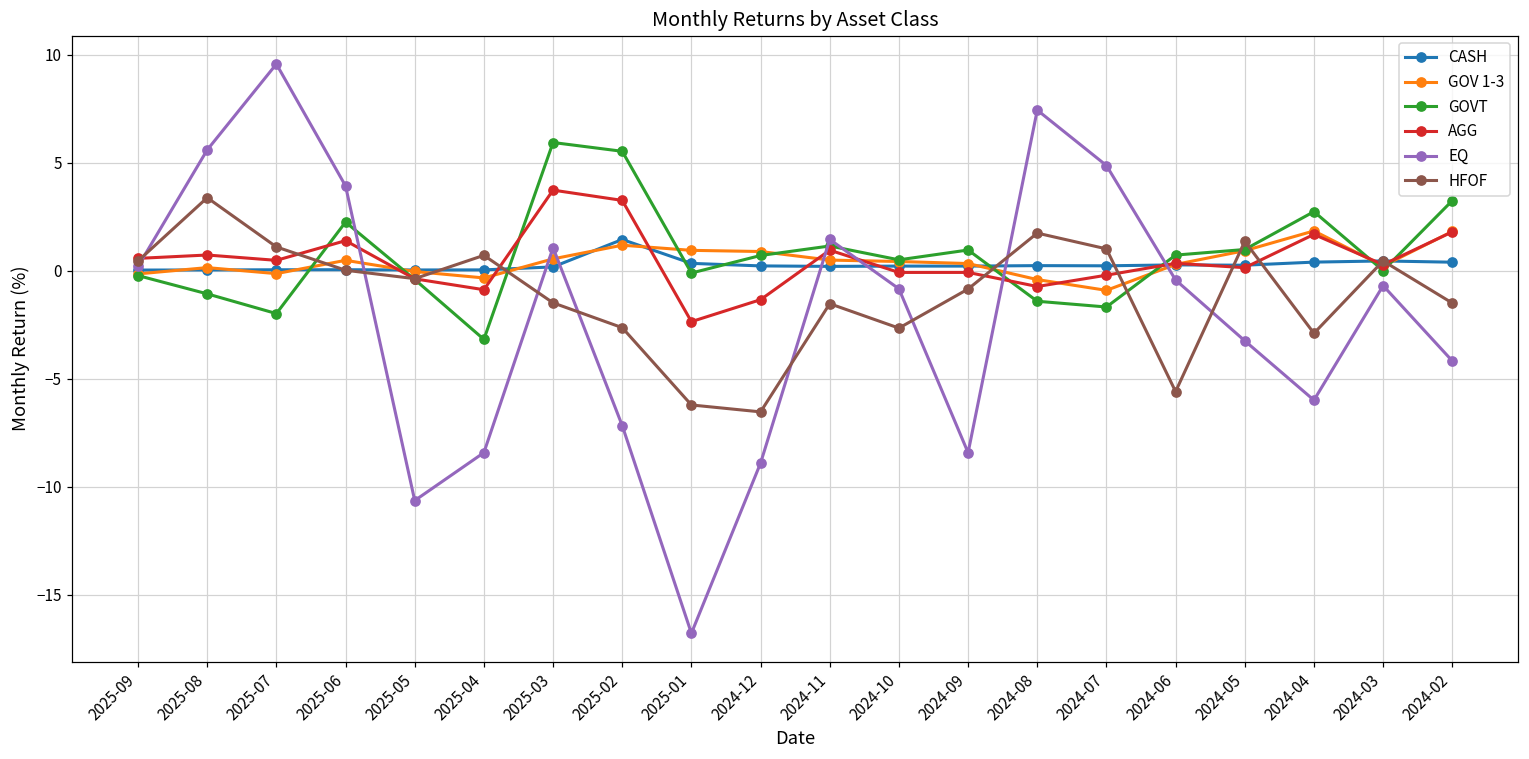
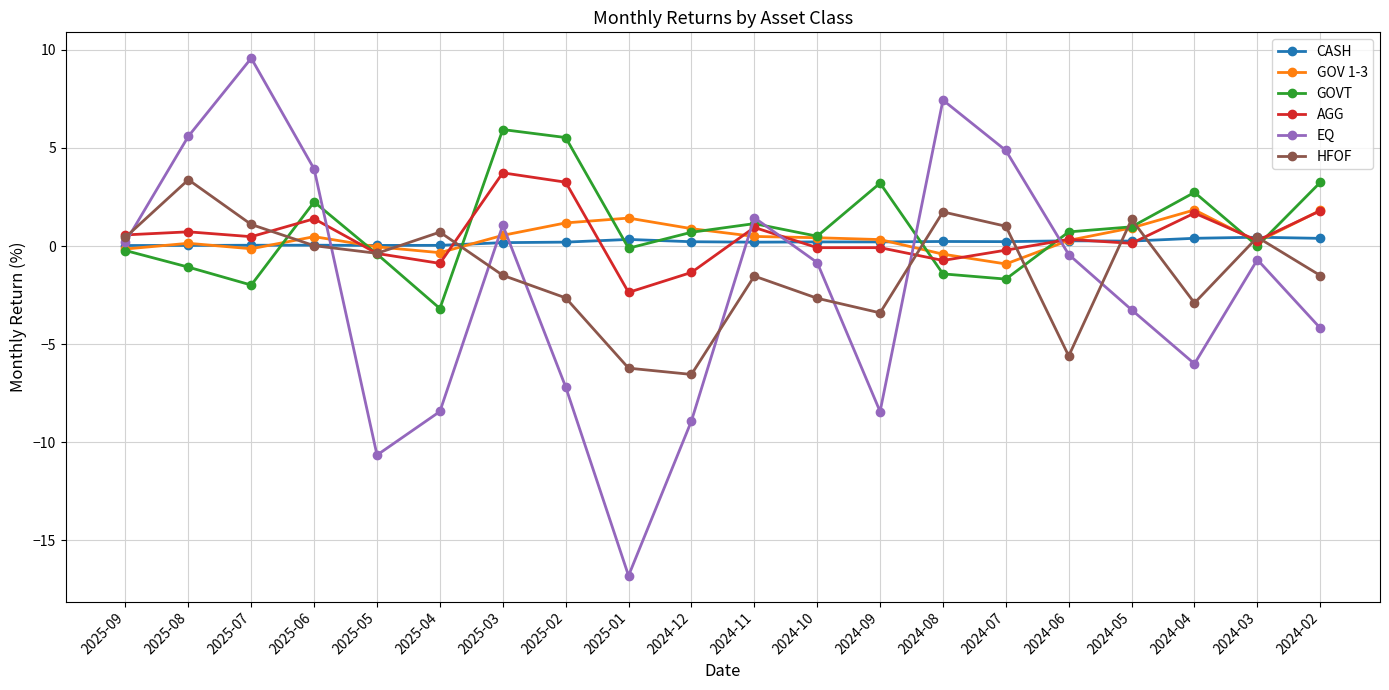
  {
    "CASH": {
      "2025-09": 0.0,
      "2025-07": 0.0,
      "2025-04": 0.0,
      "2025-03": 0.2,
-     "2025-02": 1.4,
+     "2025-02": 0.2,
      "2025-01": 0.3,
      "2024-12": 0.2,
      "2024-11": 0.2,
      "2024-10": 0.2,
      "2024-08": 0.2,
      "2024-07": 0.2,
      "2024-04": 0.4,
      "2024-02": 0.4
    },
    "GOV 1-3": {
      "2025-07": -0.1,
      "2025-06": 0.5,
      "2025-04": -0.3,
      "2025-03": 0.5,
      "2025-02": 1.2,
-     "2025-01": 0.9,
+     "2025-01": 1.4,
      "2024-12": 0.9,
      "2024-11": 0.5,
      "2024-08": -0.4,
      "2024-07": -0.9,
      "2024-04": 1.8
    },
    "GOVT": {
      "2025-08": -1.1,
      "2025-07": -2.0,
      "2025-06": 2.3,
      "2025-04": -3.2,
      "2025-03": 5.9,
      "2025-02": 5.5,
      "2025-01": -0.1,
      "2024-12": 0.7,
      "2024-11": 1.1,
-     "2024-09": 1.0,
+     "2024-09": 3.2,
      "2024-08": -1.4,
      "2024-07": -1.7,
      "2024-06": 0.7,
      "2024-04": 2.7,
      "2024-03": 0.0,
      "2024-02": 3.2
    },
    "AGG": {
      "2025-08": 0.7,
      "2025-07": 0.5,
      "2025-06": 1.4,
      "2025-04": -0.9,
      "2025-03": 3.7,
      "2025-02": 3.3,
      "2025-01": -2.4,
      "2024-12": -1.3,
      "2024-11": 0.9,
      "2024-10": -0.1,
      "2024-09": -0.1,
      "2024-08": -0.7,
      "2024-07": -0.2,
      "2024-04": 1.7
    },
    "EQ": {
      "2025-09": 0.2,
      "2025-08": 5.6,
      "2025-07": 9.6,
      "2025-06": 3.9,
      "2025-05": -10.6,
      "2025-04": -8.4,
      "2025-03": 1.1,
      "2025-02": -7.2,
      "2025-01": -16.8,
      "2024-12": -8.9,
      "2024-11": 1.4,
      "2024-10": -0.8,
      "2024-09": -8.4,
      "2024-08": 7.4,
      "2024-07": 4.9,
      "2024-06": -0.4,
      "2024-05": -3.2,
      "2024-04": -6.0,
      "2024-03": -0.7,
      "2024-02": -4.2
    },
    "HFOF": {
      "2025-08": 3.4,
      "2025-07": 1.1,
      "2025-04": 0.7,
      "2025-03": -1.5,
      "2025-02": -2.6,
      "2025-01": -6.2,
      "2024-12": -6.5,
      "2024-11": -1.5,
      "2024-10": -2.7,
-     "2024-09": -0.9,
+     "2024-09": -3.4,
      "2024-08": 1.7,
      "2024-07": 1.0,
      "2024-06": -5.6,
      "2024-05": 1.4,
      "2024-04": -2.9,
      "2024-02": -1.5
    }
  }
